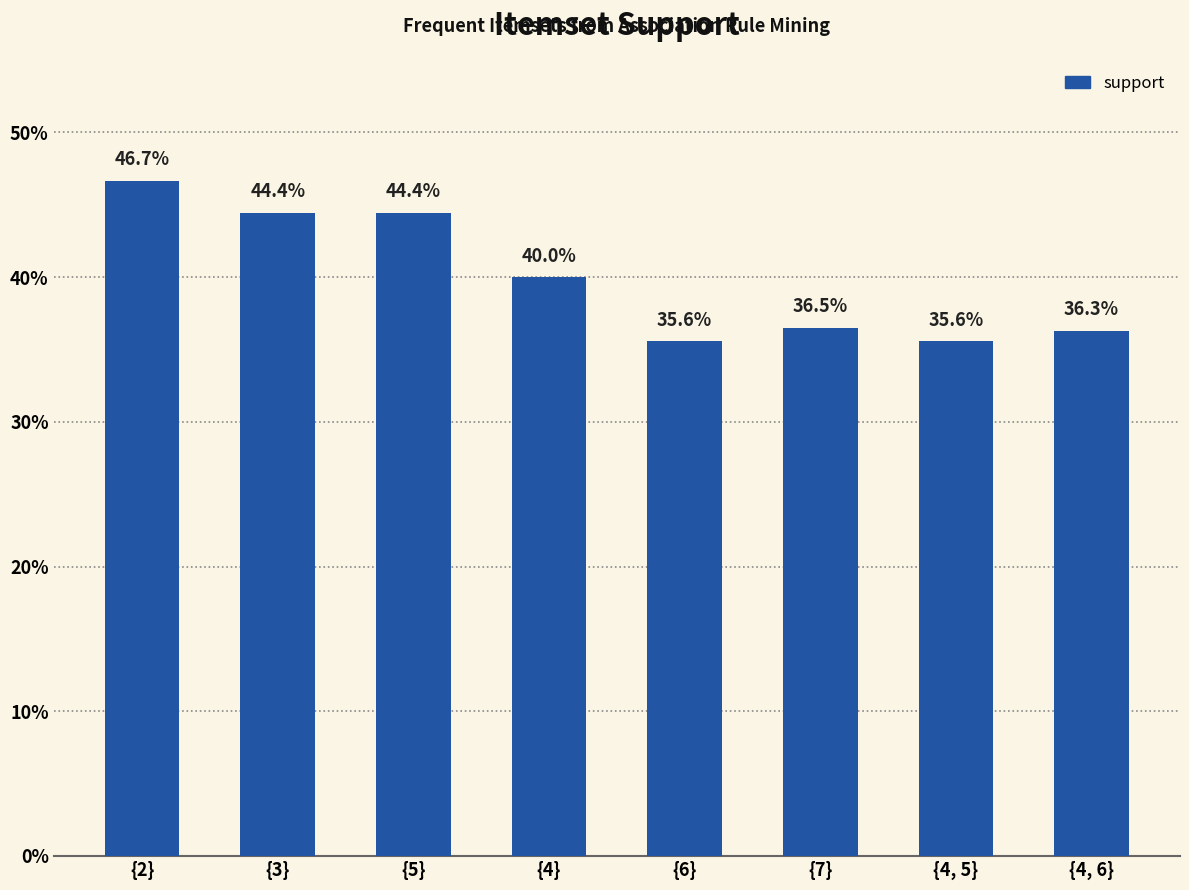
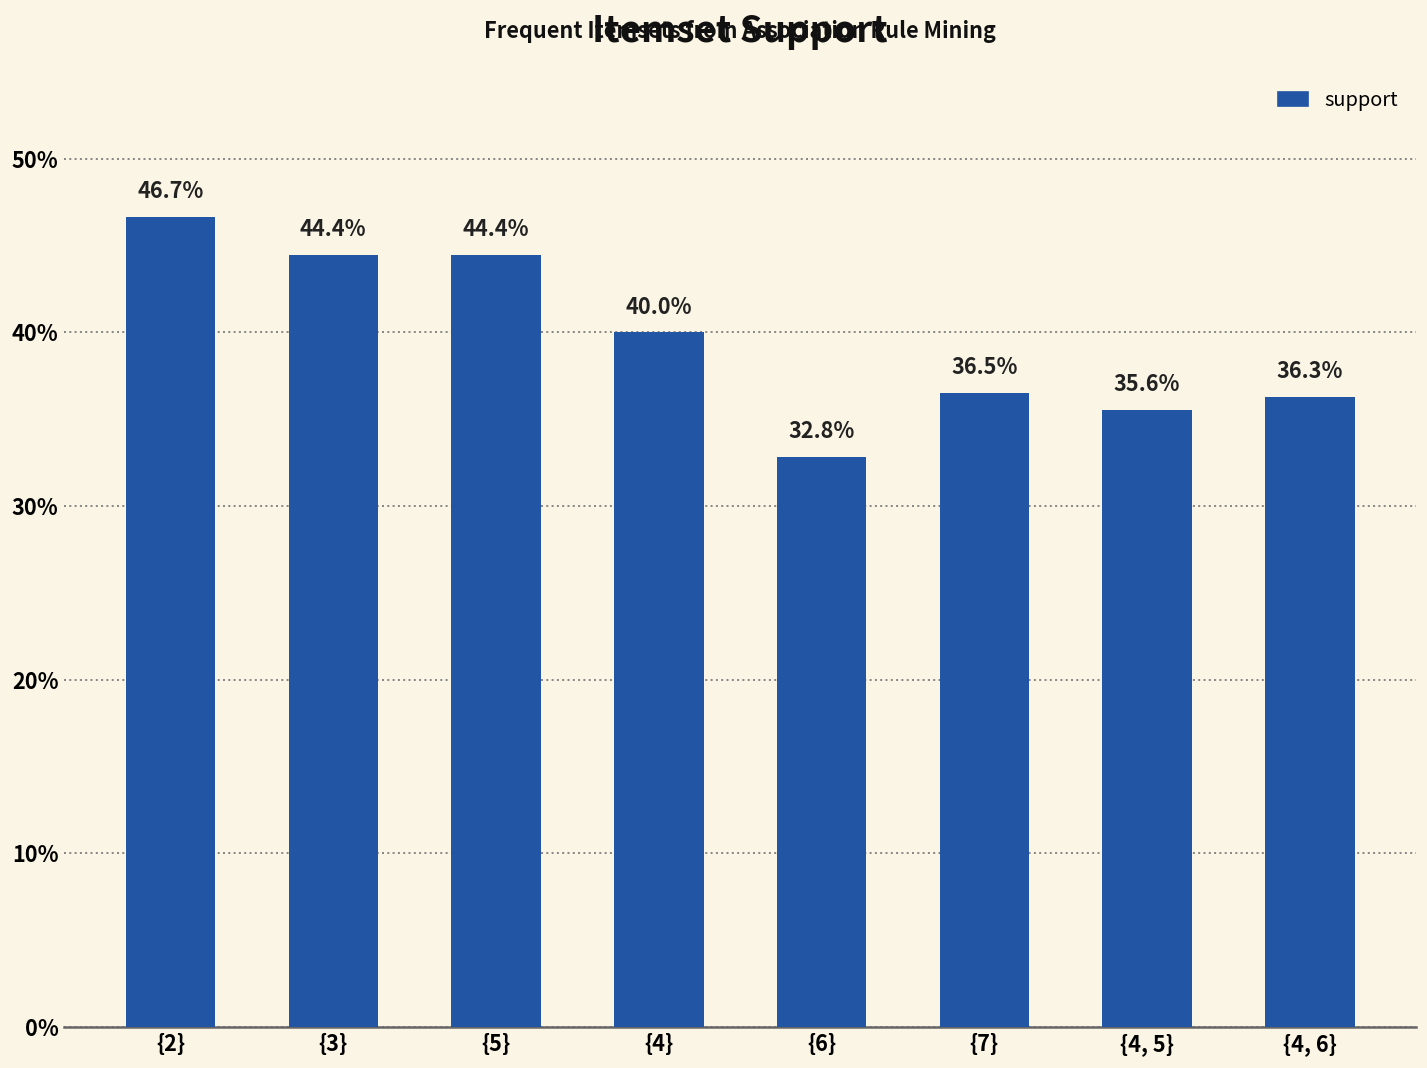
  {
    "{2}": "46.7%",
    "{3}": "44.4%",
    "{5}": "44.4%",
    "{4}": "40.0%",
-   "{6}": "35.6%",
+   "{6}": "32.8%",
    "{7}": "36.5%",
    "{4, 5}": "35.6%",
    "{4, 6}": "36.3%"
  }
